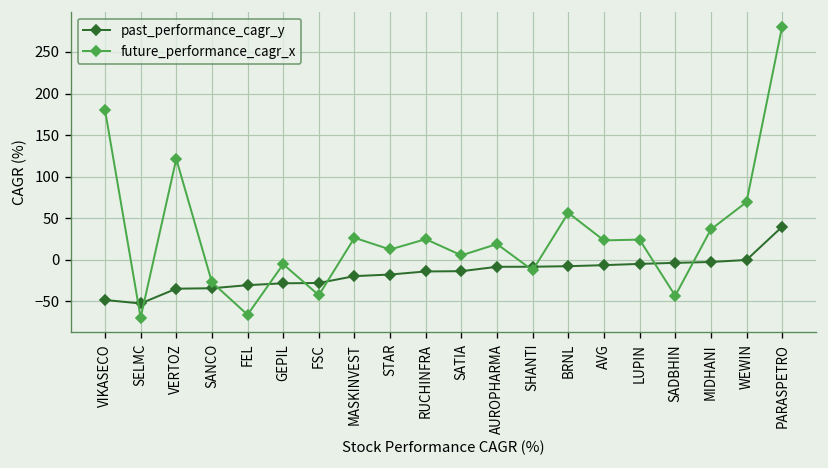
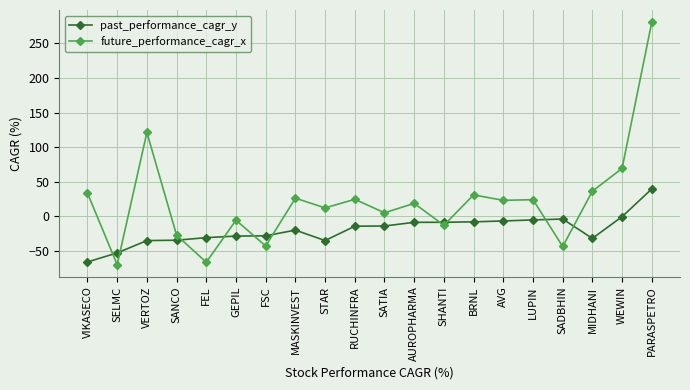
  {
    "past_performance_cagr_y": {
-     "VIKASECO": -50,
+     "VIKASECO": -70,
      "SELMC": -50,
      "VERTOZ": -30,
      "SANCO": -30,
      "FEL": -30,
      "GEPIL": -30,
      "FSC": -30,
      "MASKINVEST": -20,
-     "STAR": -20,
+     "STAR": -30,
      "RUCHINFRA": -10,
      "SATIA": -10,
      "AUROPHARMA": -10,
      "SHANTI": -10,
      "BRNL": -10,
      "AVG": -10,
      "LUPIN": -10,
      "SADBHIN": 0,
-     "MIDHANI": 0,
+     "MIDHANI": -30,
      "WEWIN": 0,
      "PARASPETRO": 40
    },
    "future_performance_cagr_x": {
-     "VIKASECO": 180,
+     "VIKASECO": 30,
      "SELMC": -70,
      "VERTOZ": 120,
      "SANCO": -30,
      "FEL": -70,
      "GEPIL": -10,
      "FSC": -40,
      "MASKINVEST": 30,
      "STAR": 10,
      "RUCHINFRA": 20,
      "SATIA": 10,
      "AUROPHARMA": 20,
      "SHANTI": -10,
-     "BRNL": 60,
+     "BRNL": 30,
      "AVG": 20,
      "LUPIN": 20,
      "SADBHIN": -40,
      "MIDHANI": 40,
      "WEWIN": 70,
      "PARASPETRO": 280
    }
  }
